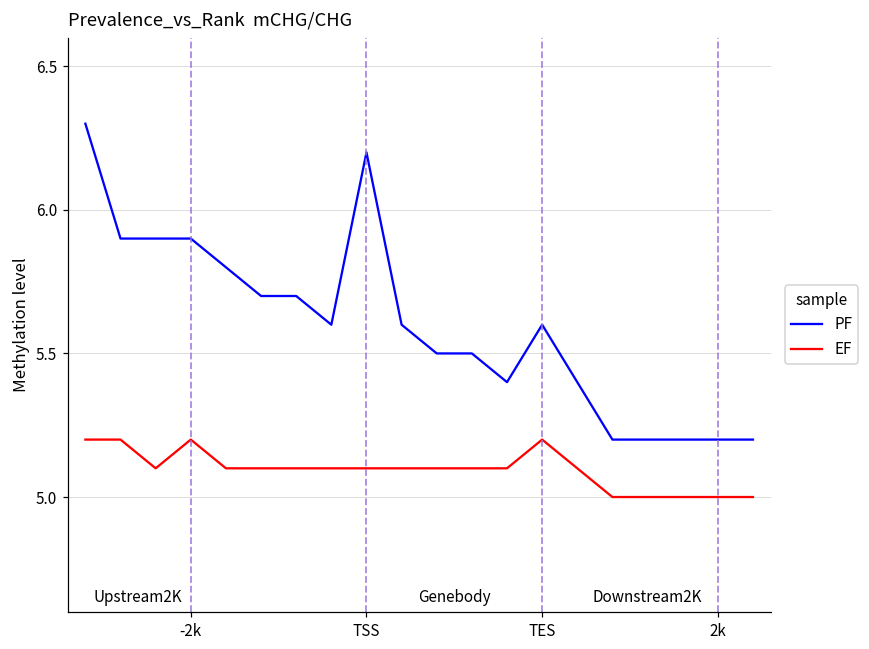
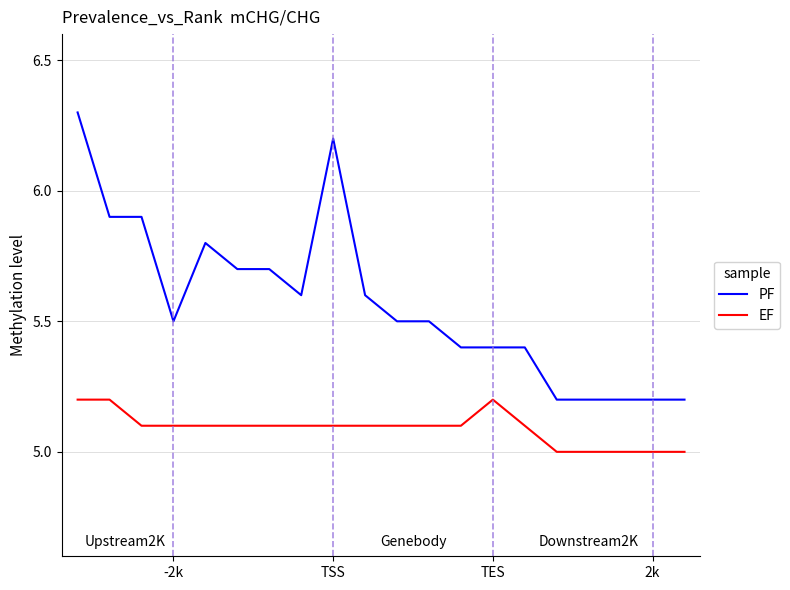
  {
    "PF": {
-     "-2k": 5.9,
+     "-2k": 5.5,
      "TSS": 6.2,
-     "TES": 5.6,
+     "TES": 5.4,
      "2k": 5.2
    },
    "EF": {
-     "-2k": 5.2,
+     "-2k": 5.1,
      "TSS": 5.1,
      "TES": 5.2,
      "2k": 5.0
    }
  }
